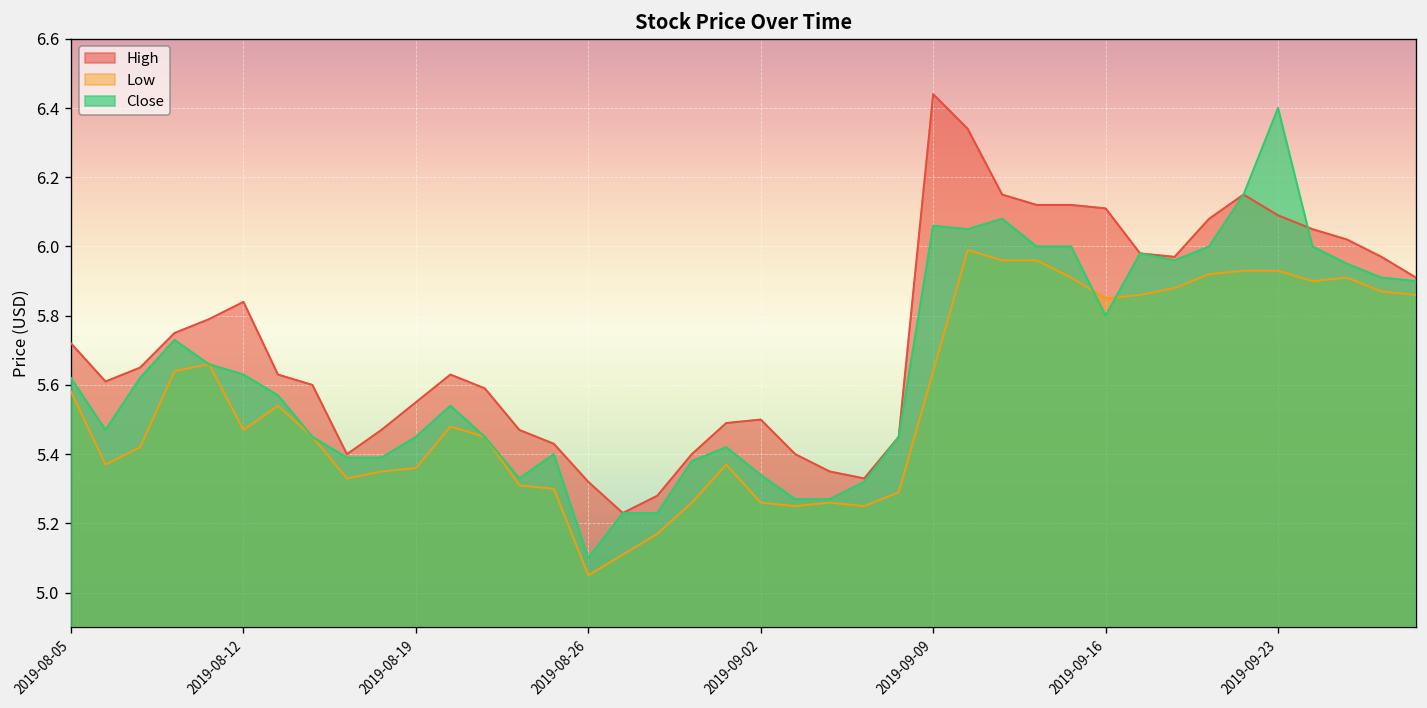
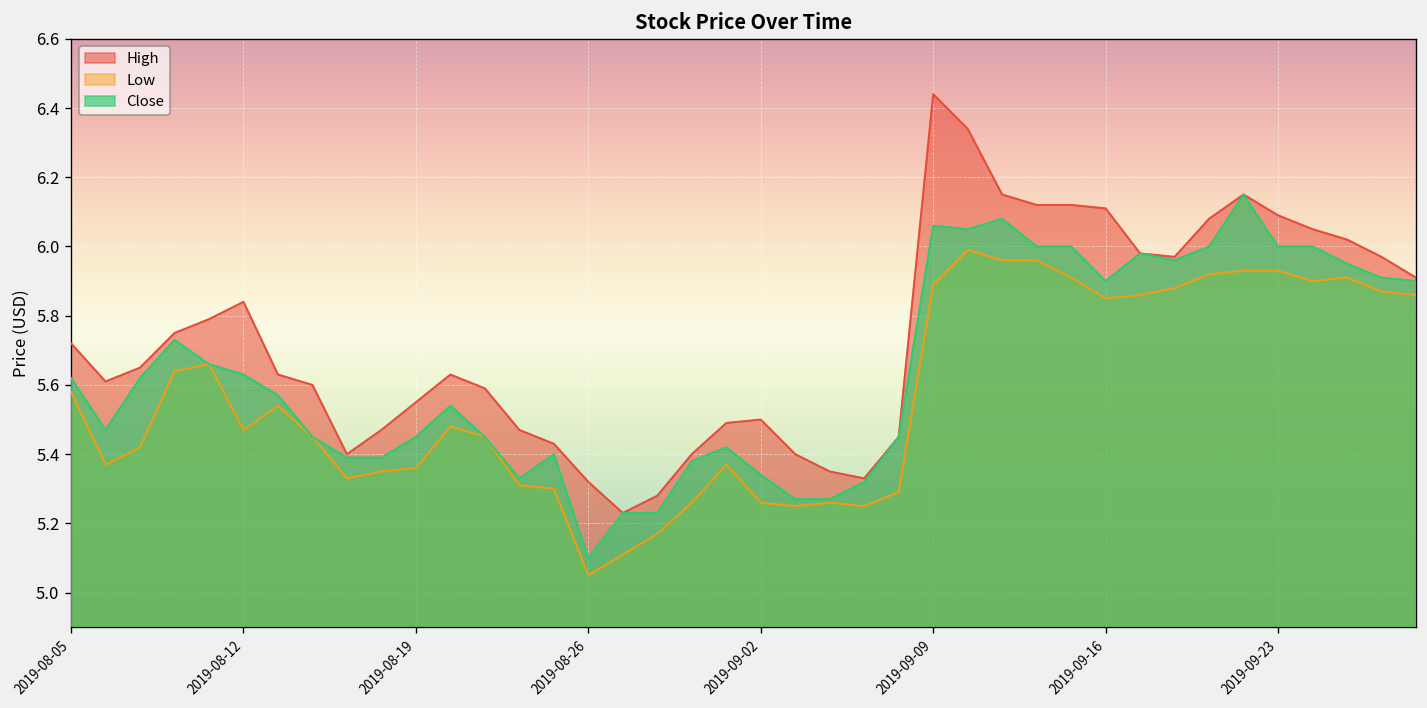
  {
    "High": {
      "2019-08-05": 5.72,
      "2019-08-12": 5.84,
      "2019-08-19": 5.55,
      "2019-08-26": 5.32,
      "2019-09-02": 5.50,
      "2019-09-09": 6.44,
      "2019-09-16": 6.11,
      "2019-09-23": 6.09
    },
    "Low": {
      "2019-08-05": 5.58,
      "2019-08-12": 5.47,
      "2019-08-19": 5.36,
      "2019-08-26": 5.05,
      "2019-09-02": 5.26,
-     "2019-09-09": 5.64,
+     "2019-09-09": 5.89,
      "2019-09-16": 5.85,
      "2019-09-23": 5.93
    },
    "Close": {
      "2019-08-05": 5.62,
      "2019-08-12": 5.63,
      "2019-08-19": 5.45,
      "2019-08-26": 5.1,
      "2019-09-02": 5.34,
      "2019-09-09": 6.06,
-     "2019-09-16": 5.8,
-     "2019-09-23": 6.4
+     "2019-09-16": 5.9,
+     "2019-09-23": 6.0
    }
  }
